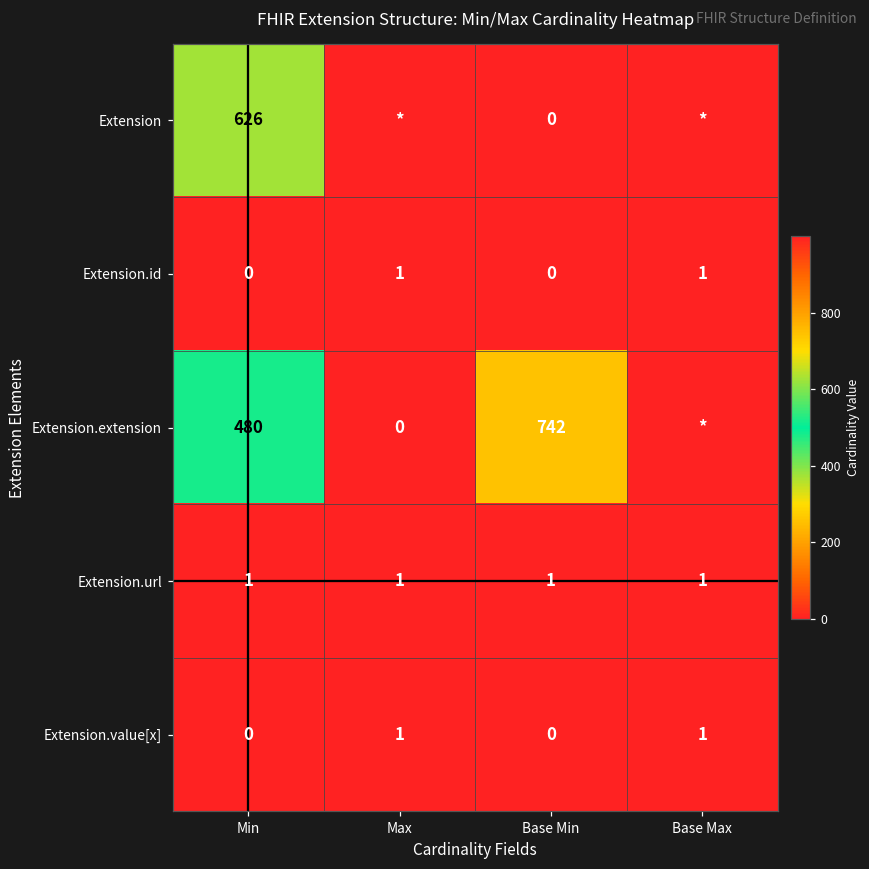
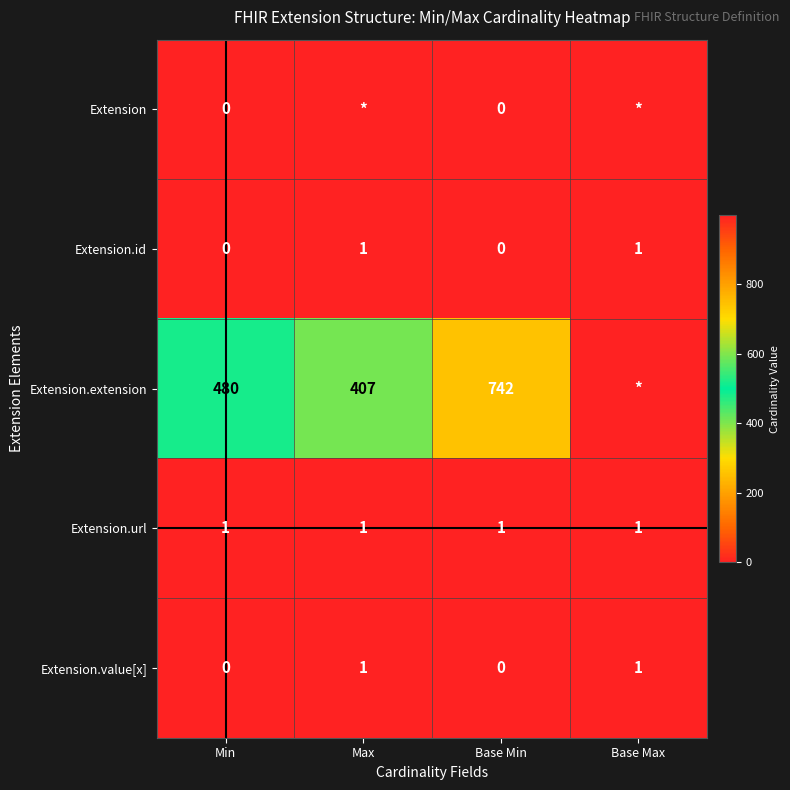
  {
    "Extension": {
-     "Min": 626,
+     "Min": 0,
      "Base Min": 0
    },
    "Extension.id": {
      "Min": 0,
      "Max": 1,
      "Base Min": 0,
      "Base Max": 1
    },
    "Extension.extension": {
      "Min": 480,
-     "Max": 0,
+     "Max": 407,
      "Base Min": 742
    },
    "Extension.url": {
      "Min": 1,
      "Max": 1,
      "Base Min": 1,
      "Base Max": 1
    },
    "Extension.value[x]": {
      "Min": 0,
      "Max": 1,
      "Base Min": 0,
      "Base Max": 1
    }
  }
